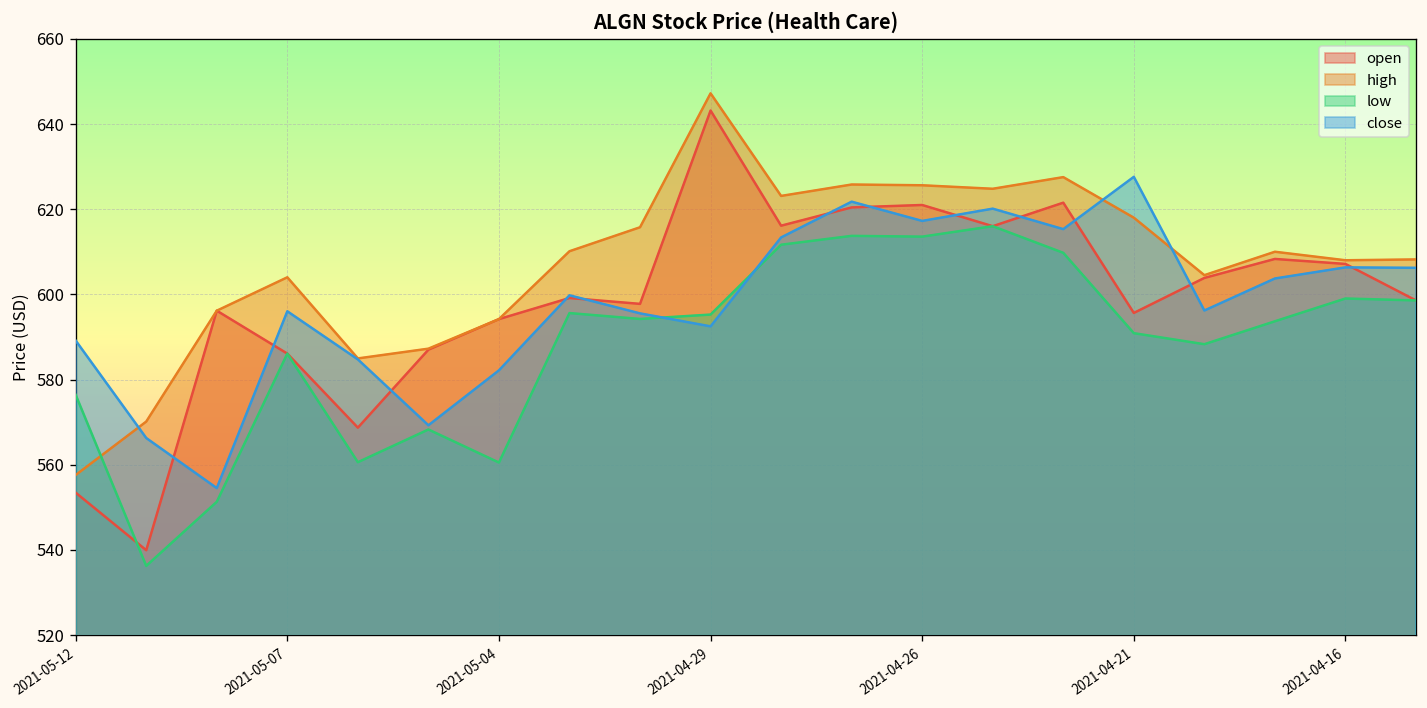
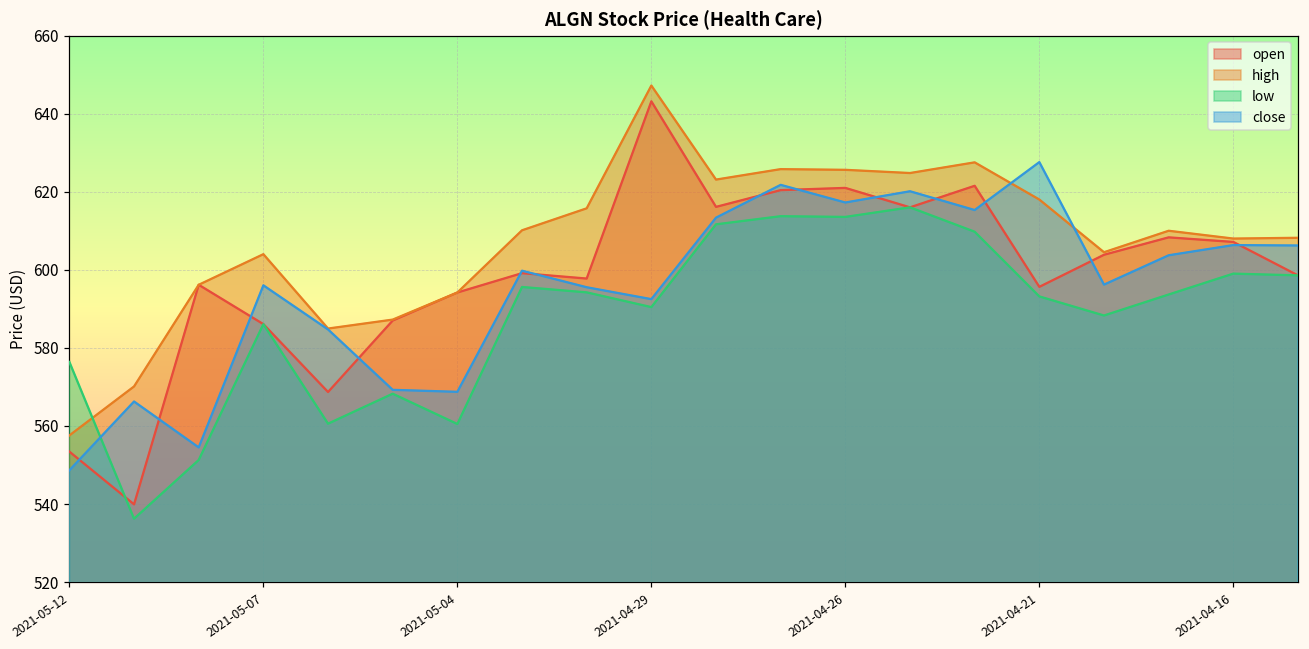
  {
    "low": {
      "2021-05-12": 576,
      "2021-05-04": 561,
-     "2021-04-29": 595,
+     "2021-04-29": 590,
      "2021-04-26": 614,
-     "2021-04-21": 591,
+     "2021-04-21": 593,
      "2021-04-16": 599
    },
    "close": {
-     "2021-05-12": 589,
+     "2021-05-12": 549,
      "2021-05-07": 596,
-     "2021-05-04": 582,
+     "2021-05-04": 569,
      "2021-04-29": 592,
      "2021-04-26": 617,
      "2021-04-21": 628,
      "2021-04-16": 606
    }
  }
